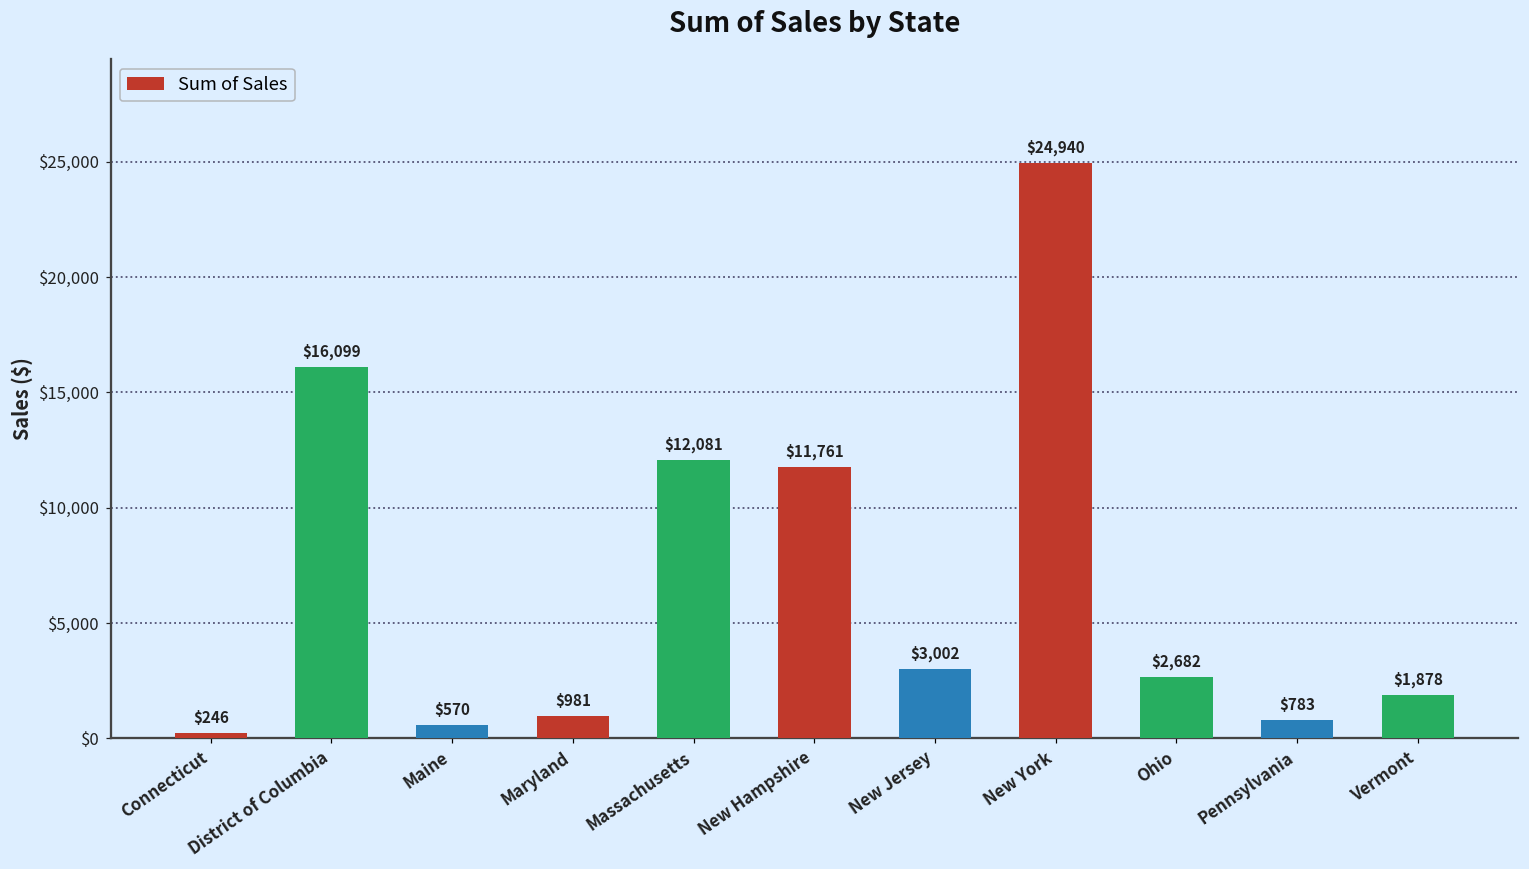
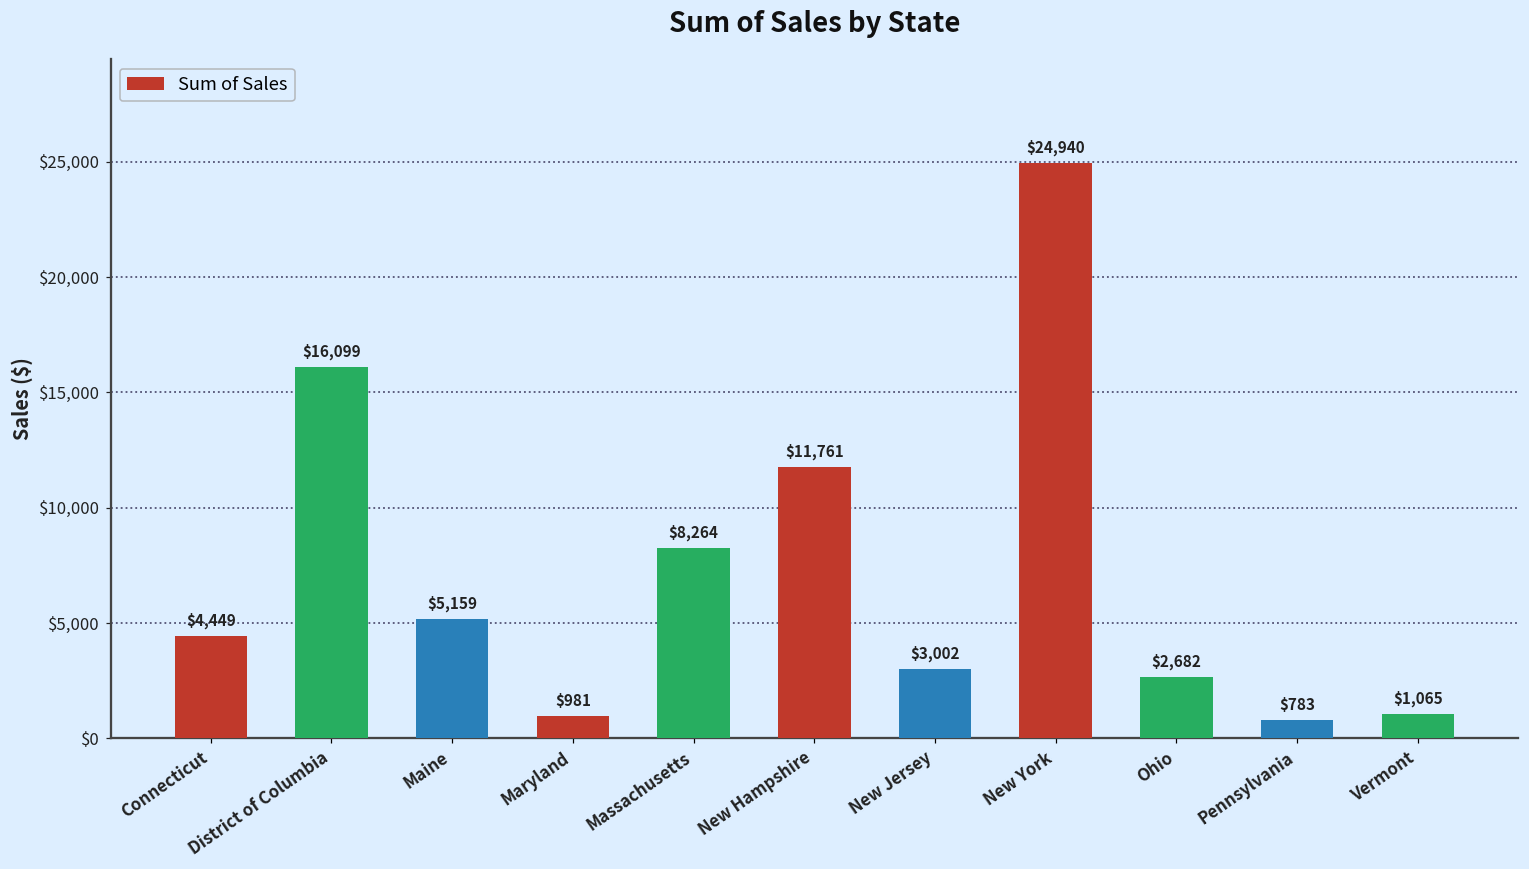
  {
-   "Connecticut": "$246",
+   "Connecticut": "$4,449",
    "District of Columbia": "$16,099",
-   "Maine": "$570",
+   "Maine": "$5,159",
    "Maryland": "$981",
-   "Massachusetts": "$12,081",
+   "Massachusetts": "$8,264",
    "New Hampshire": "$11,761",
    "New Jersey": "$3,002",
    "New York": "$24,940",
    "Ohio": "$2,682",
    "Pennsylvania": "$783",
-   "Vermont": "$1,878"
+   "Vermont": "$1,065"
  }
